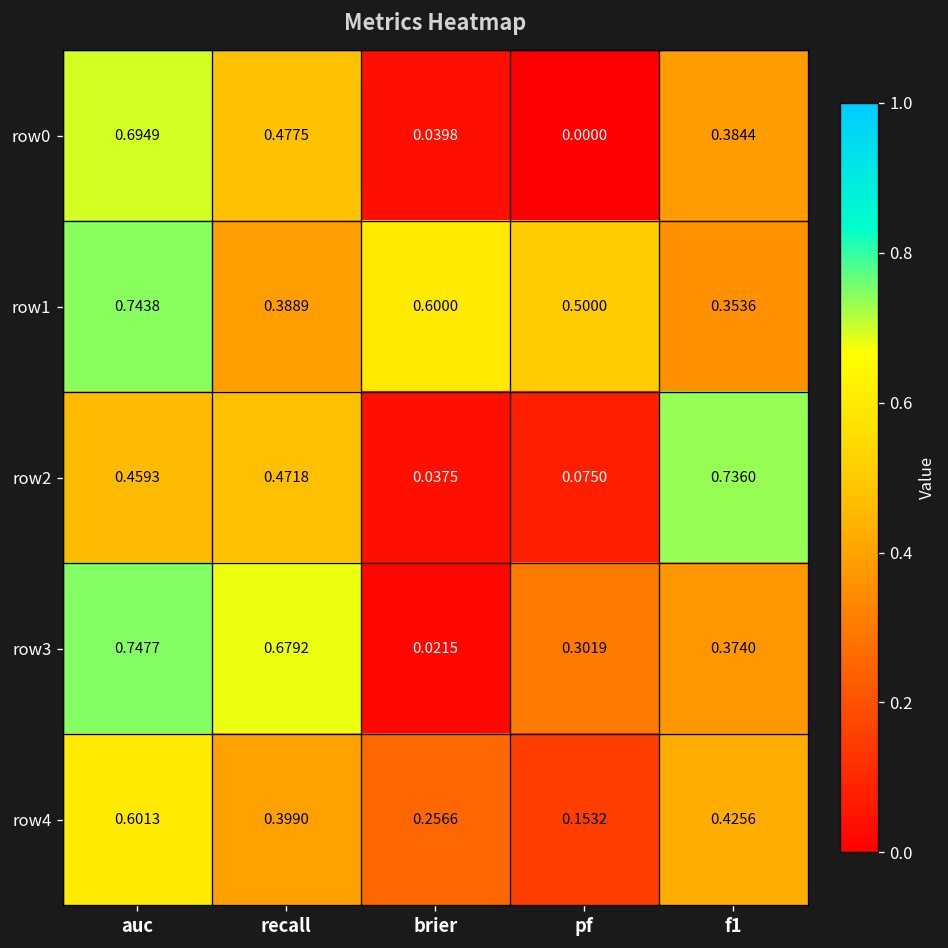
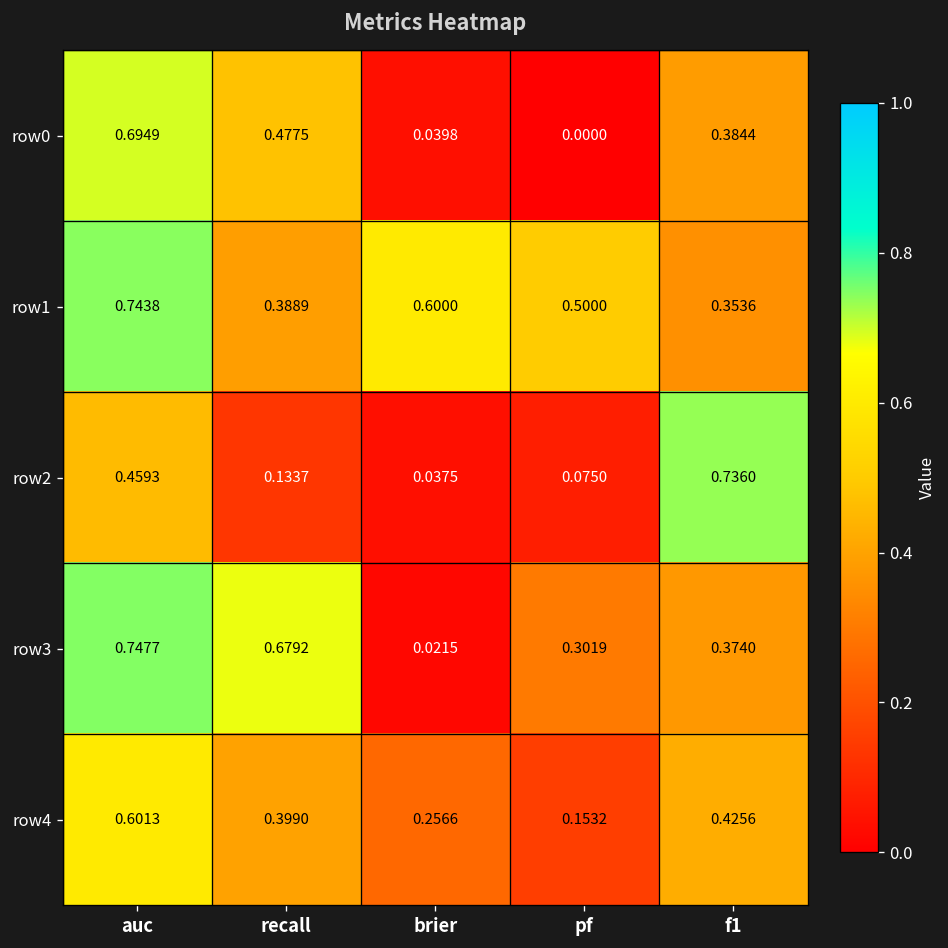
  {
    "row0": {
      "auc": 0.6949,
      "recall": 0.4775,
      "brier": 0.0398,
      "pf": 0.0000,
      "f1": 0.3844
    },
    "row1": {
      "auc": 0.7438,
      "recall": 0.3889,
      "brier": 0.6000,
      "pf": 0.5000,
      "f1": 0.3536
    },
    "row2": {
      "auc": 0.4593,
-     "recall": 0.4718,
+     "recall": 0.1337,
      "brier": 0.0375,
      "pf": 0.0750,
      "f1": 0.7360
    },
    "row3": {
      "auc": 0.7477,
      "recall": 0.6792,
      "brier": 0.0215,
      "pf": 0.3019,
      "f1": 0.3740
    },
    "row4": {
      "auc": 0.6013,
      "recall": 0.3990,
      "brier": 0.2566,
      "pf": 0.1532,
      "f1": 0.4256
    }
  }
